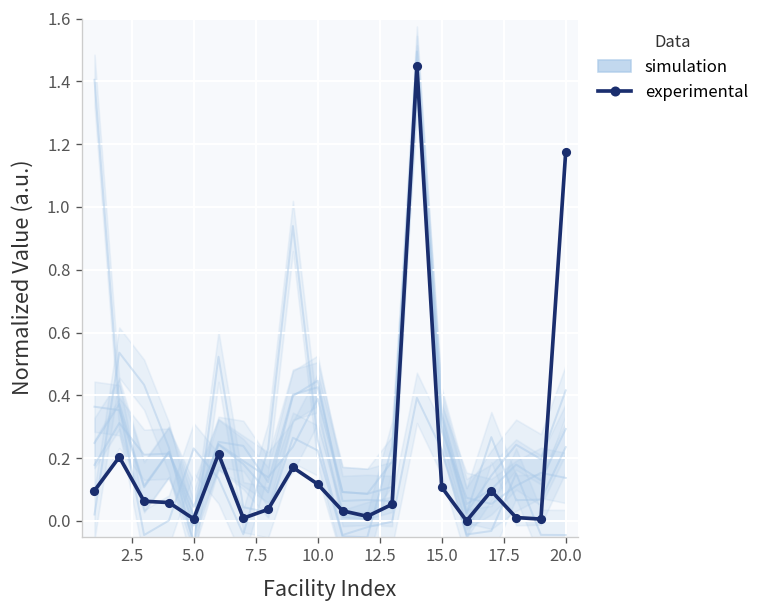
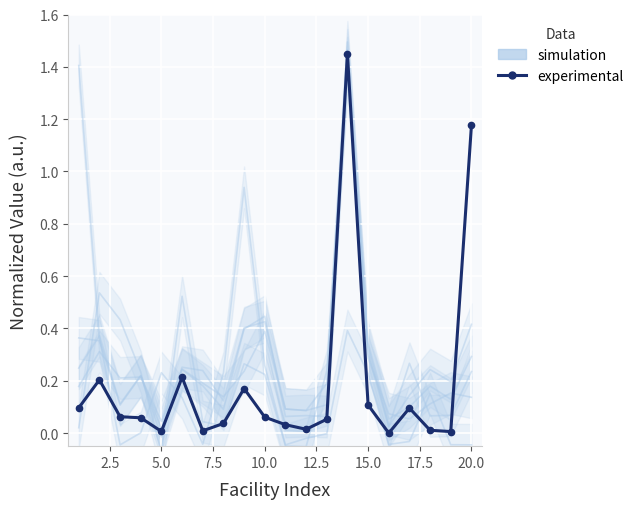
  {
    "experimental": {
-     "10.0": 0.12,
+     "10.0": 0.06,
      "15.0": 0.11,
      "20.0": 1.18
    }
  }
